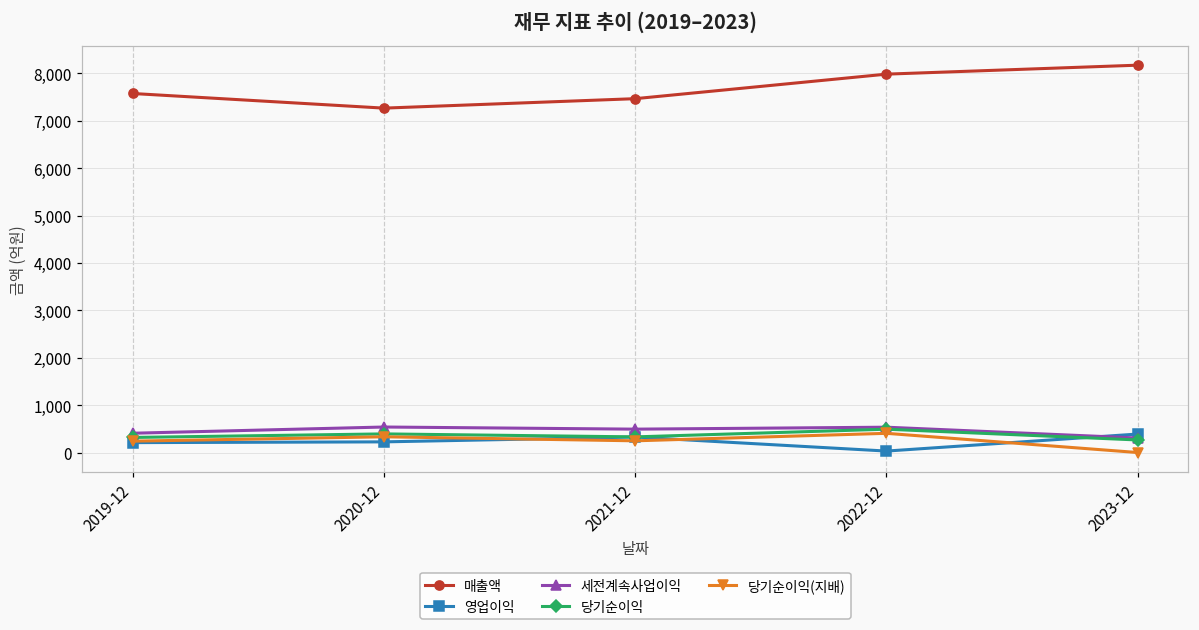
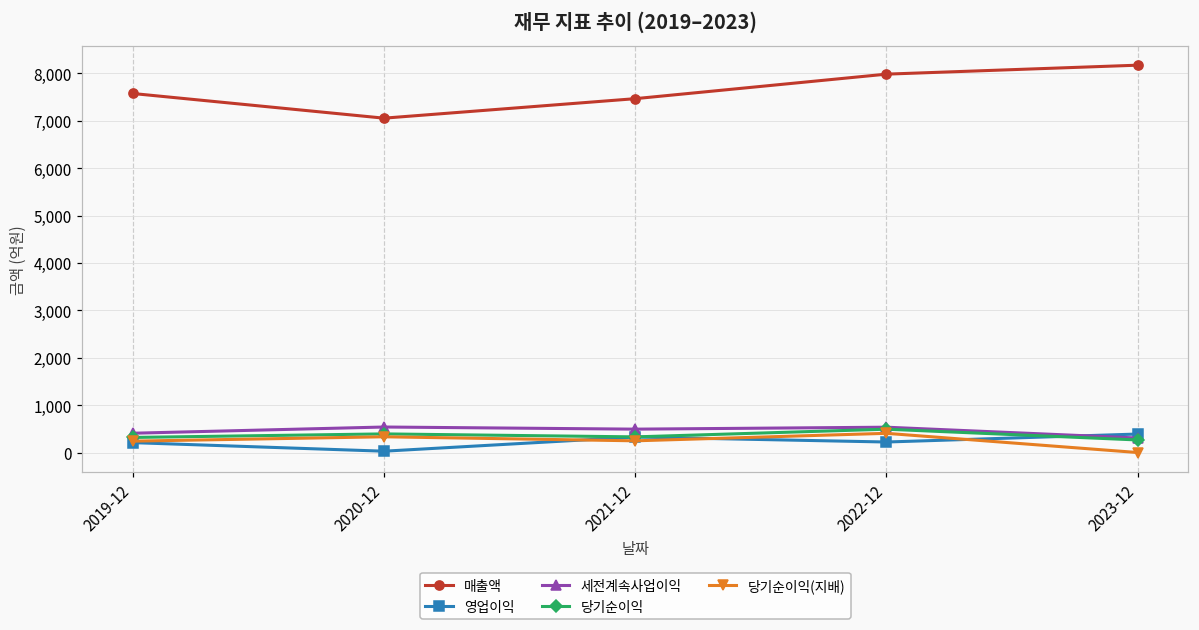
  {
    "매출액": {
      "2019-12": "7,600",
-     "2020-12": "7,300",
+     "2020-12": "7,100",
      "2021-12": "7,500",
      "2022-12": "8,000",
      "2023-12": "8,200"
    },
    "영업이익": {
-     "2020-12": "200",
-     "2022-12": "0",
+     "2020-12": "0",
+     "2022-12": "200",
      "2023-12": "400"
    },
    "세전계속사업이익": {
      "2019-12": "400",
      "2020-12": "500",
      "2021-12": "500"
    },
    "당기순이익": {
      "2019-12": "300",
      "2020-12": "400"
    },
    "당기순이익(지배)": {
      "2020-12": "300",
      "2021-12": "300",
      "2022-12": "400",
      "2023-12": "0"
    }
  }
